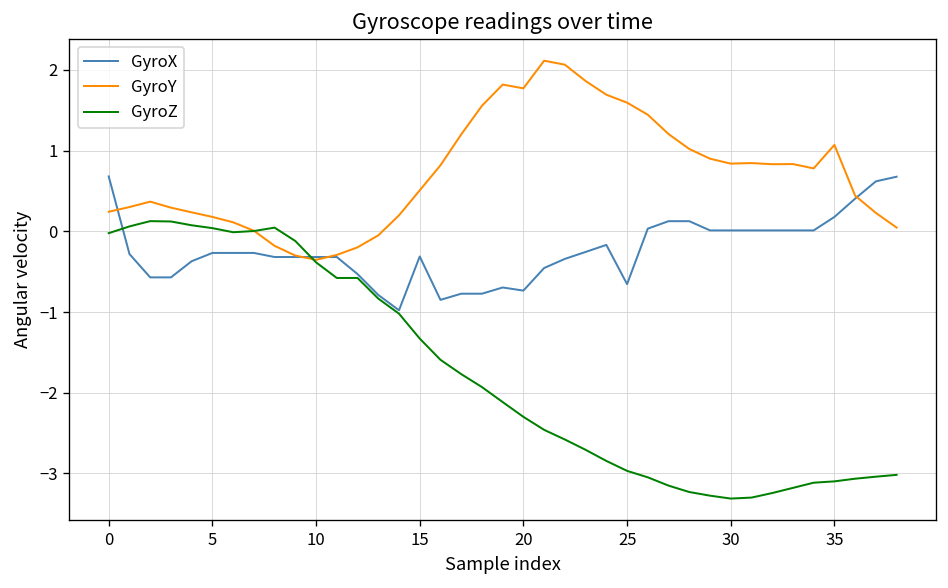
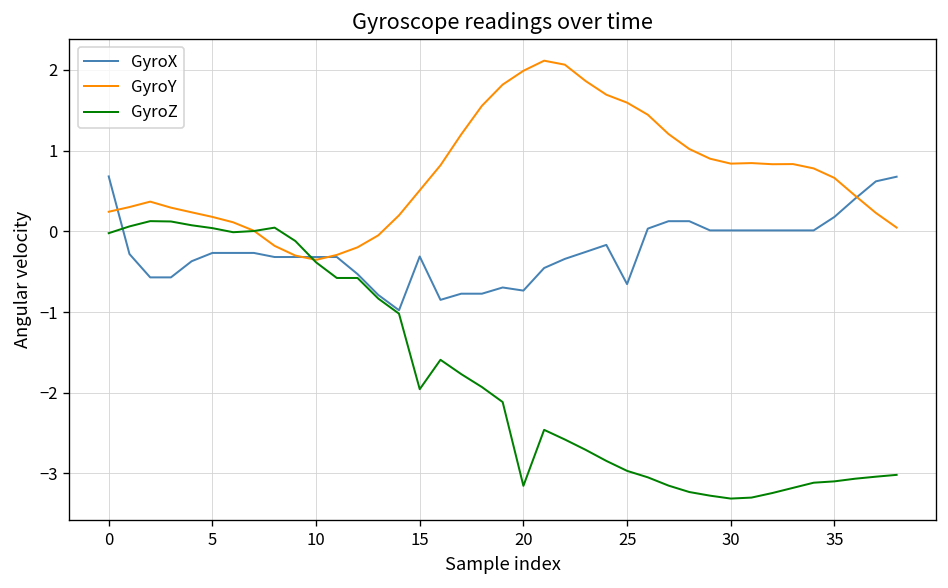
  {
    "GyroX": {
      "0": 0.7,
      "5": -0.3,
      "15": -0.3,
      "20": -0.7,
      "25": -0.7,
      "30": 0.0,
      "35": 0.2
    },
    "GyroY": {
      "0": 0.2,
      "5": 0.2,
      "15": 0.5,
-     "20": 1.8,
+     "20": 2.0,
      "25": 1.6,
      "30": 0.8,
-     "35": 1.1
+     "35": 0.7
    },
    "GyroZ": {
      "0": 0.0,
      "5": 0.0,
-     "15": -1.3,
-     "20": -2.3,
+     "15": -2.0,
+     "20": -3.2,
      "25": -3.0,
      "30": -3.3,
      "35": -3.1
    }
  }
